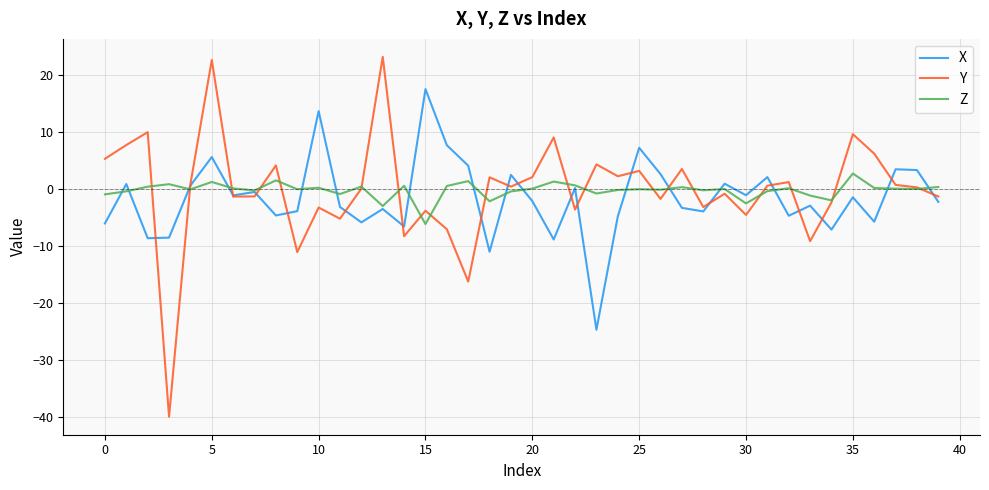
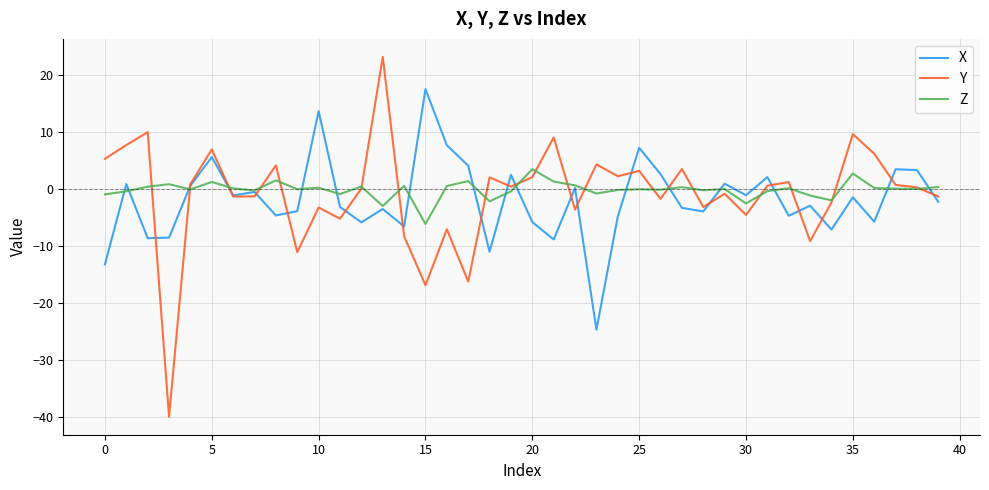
  {
    "X": {
-     "0": -6,
+     "0": -13,
      "5": 6,
      "10": 14,
      "15": 18,
-     "20": -2,
+     "20": -6,
      "25": 7,
      "30": -1,
      "35": -1
    },
    "Y": {
      "0": 5,
-     "5": 23,
+     "5": 7,
      "10": -3,
-     "15": -4,
+     "15": -17,
      "20": 2,
      "25": 3,
      "30": -5,
      "35": 10
    },
    "Z": {
      "0": -1,
      "5": 1,
      "10": 0,
      "15": -6,
-     "20": 0,
+     "20": 3,
      "25": 0,
      "30": -3,
      "35": 3
    }
  }
